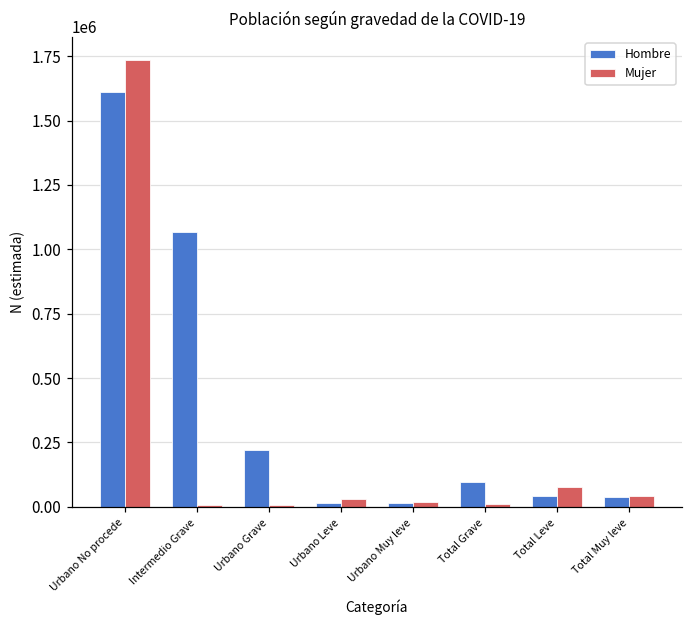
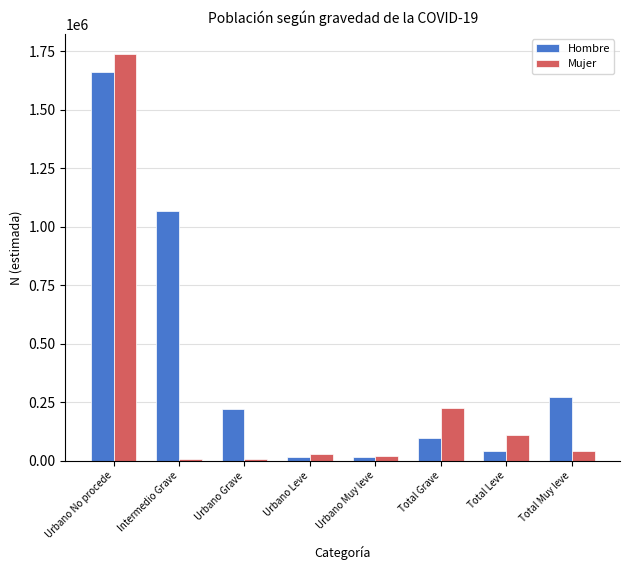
  {
    "Hombre": {
-     "Urbano No procede": 1610000,
+     "Urbano No procede": 1660000,
      "Intermedio Grave": 1070000,
      "Urbano Grave": 220000,
      "Urbano Leve": 10000,
      "Urbano Muy leve": 10000,
      "Total Grave": 100000,
      "Total Leve": 40000,
-     "Total Muy leve": 40000
+     "Total Muy leve": 270000
    },
    "Mujer": {
      "Urbano No procede": 1740000,
      "Urbano Leve": 30000,
      "Urbano Muy leve": 20000,
-     "Total Grave": 10000,
-     "Total Leve": 70000,
+     "Total Grave": 230000,
+     "Total Leve": 110000,
      "Total Muy leve": 40000
    }
  }
